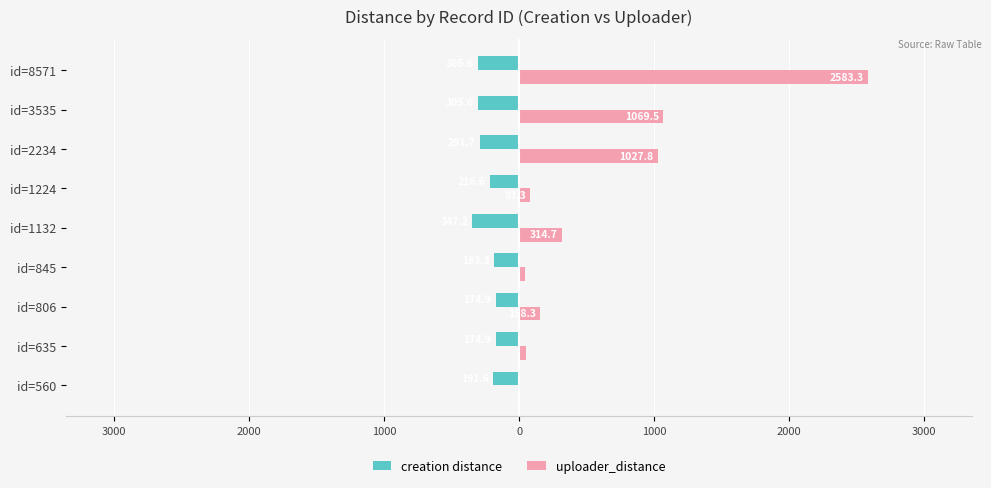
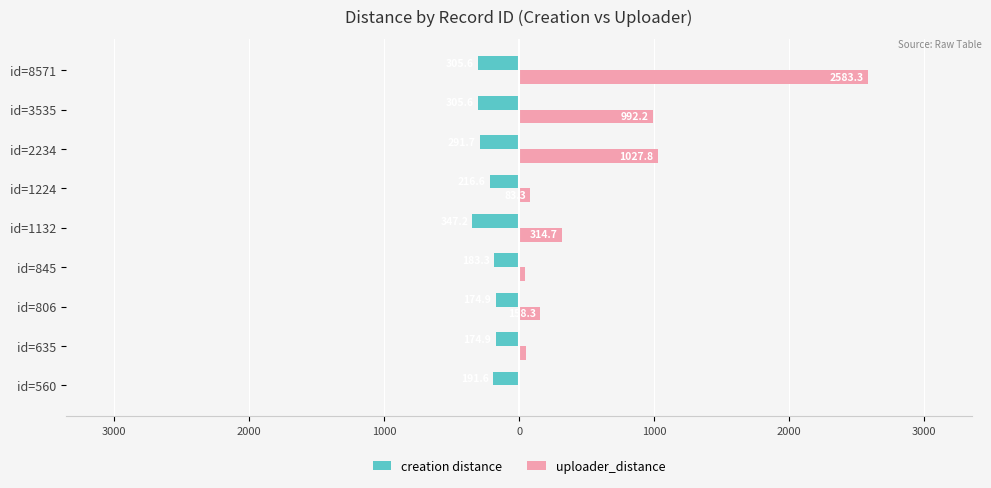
  {
    "uploader_distance": {
      "id=8571": 2583.3,
-     "id=3535": 1069.5,
+     "id=3535": 992.2,
      "id=2234": 1027.8,
      "id=1132": 314.7
    }
  }
